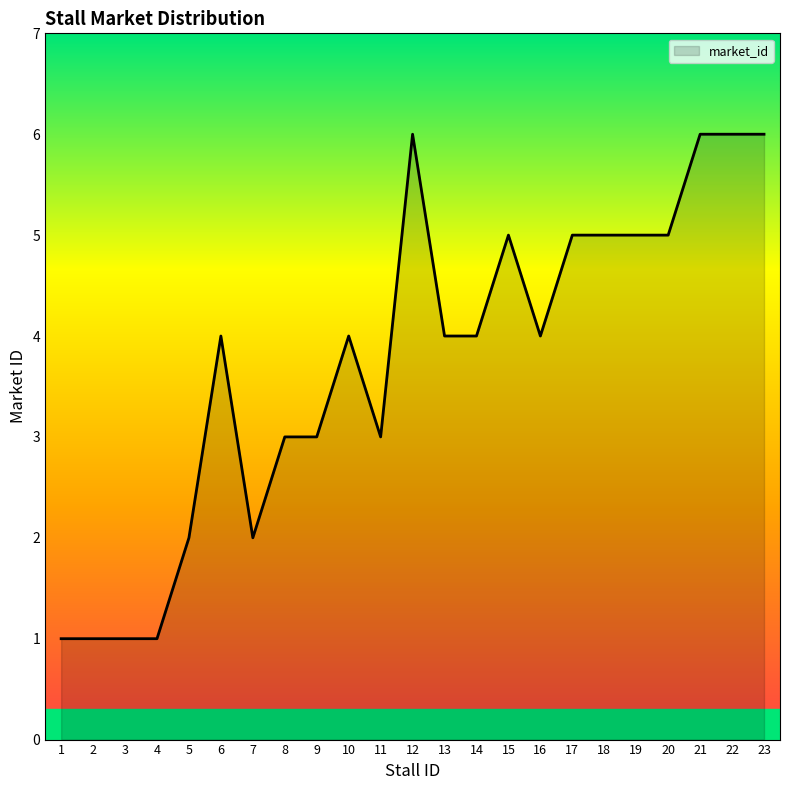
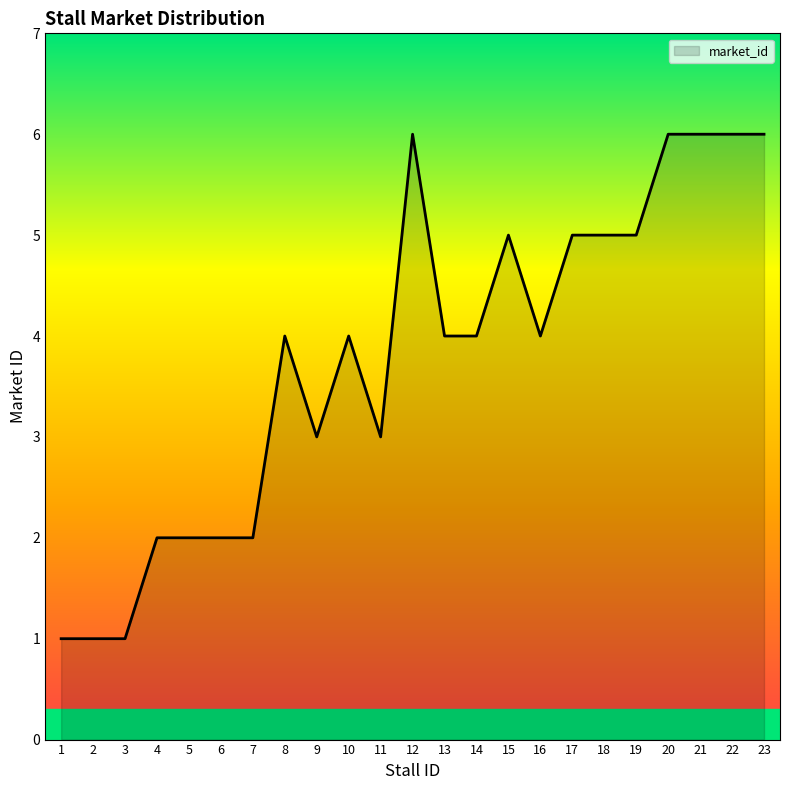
  {
    "1": 1,
    "2": 1,
    "3": 1,
-   "4": 1,
+   "4": 2,
    "5": 2,
-   "6": 4,
+   "6": 2,
    "7": 2,
-   "8": 3,
+   "8": 4,
    "9": 3,
    "10": 4,
    "11": 3,
    "12": 6,
    "13": 4,
    "14": 4,
    "15": 5,
    "16": 4,
    "17": 5,
    "18": 5,
    "19": 5,
-   "20": 5,
+   "20": 6,
    "21": 6,
    "22": 6,
    "23": 6
  }
